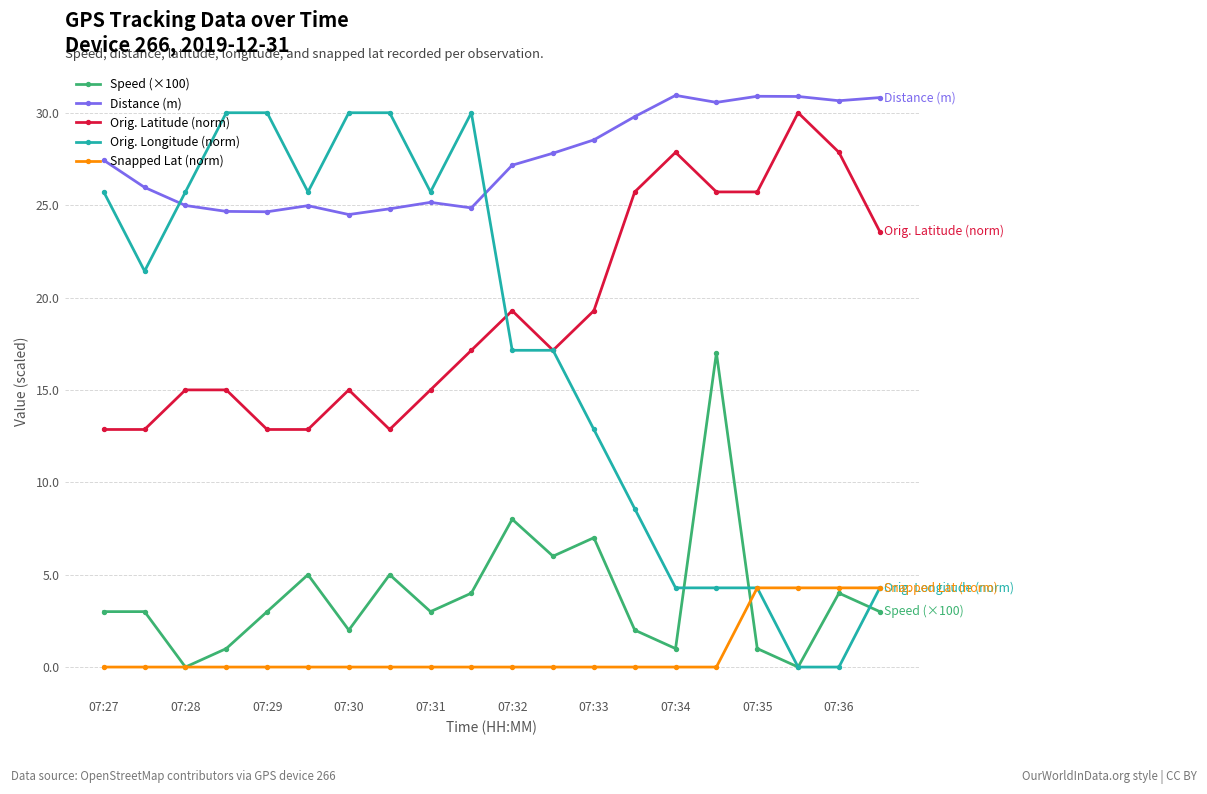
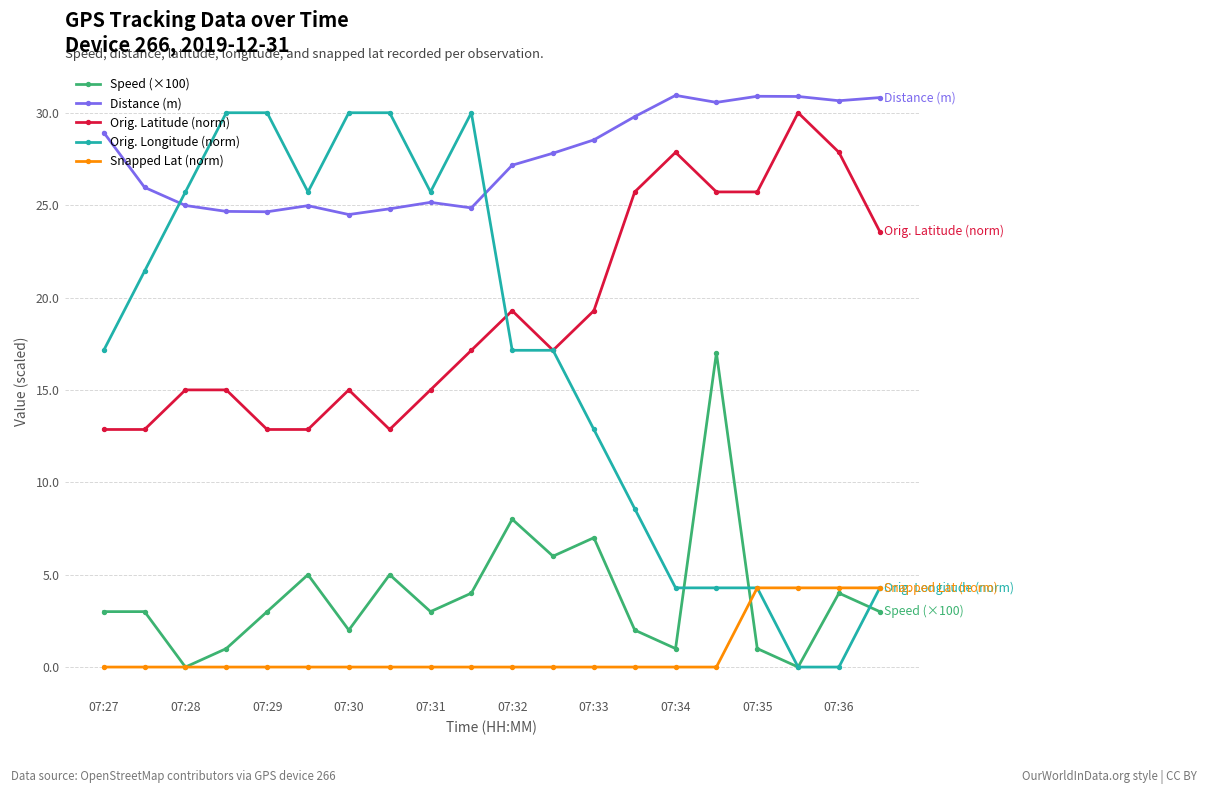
  {
    "Speed (×100)": {
      "07:27": 3.0
    },
    "Distance (m)": {
-     "07:27": 27.4
+     "07:27": 28.9
    },
    "Orig. Latitude (norm)": {
      "07:27": 12.9
    },
    "Orig. Longitude (norm)": {
-     "07:27": 25.7
+     "07:27": 17.1
    },
    "Snapped Lat (norm)": {
      "07:27": 0.0
    }
  }
